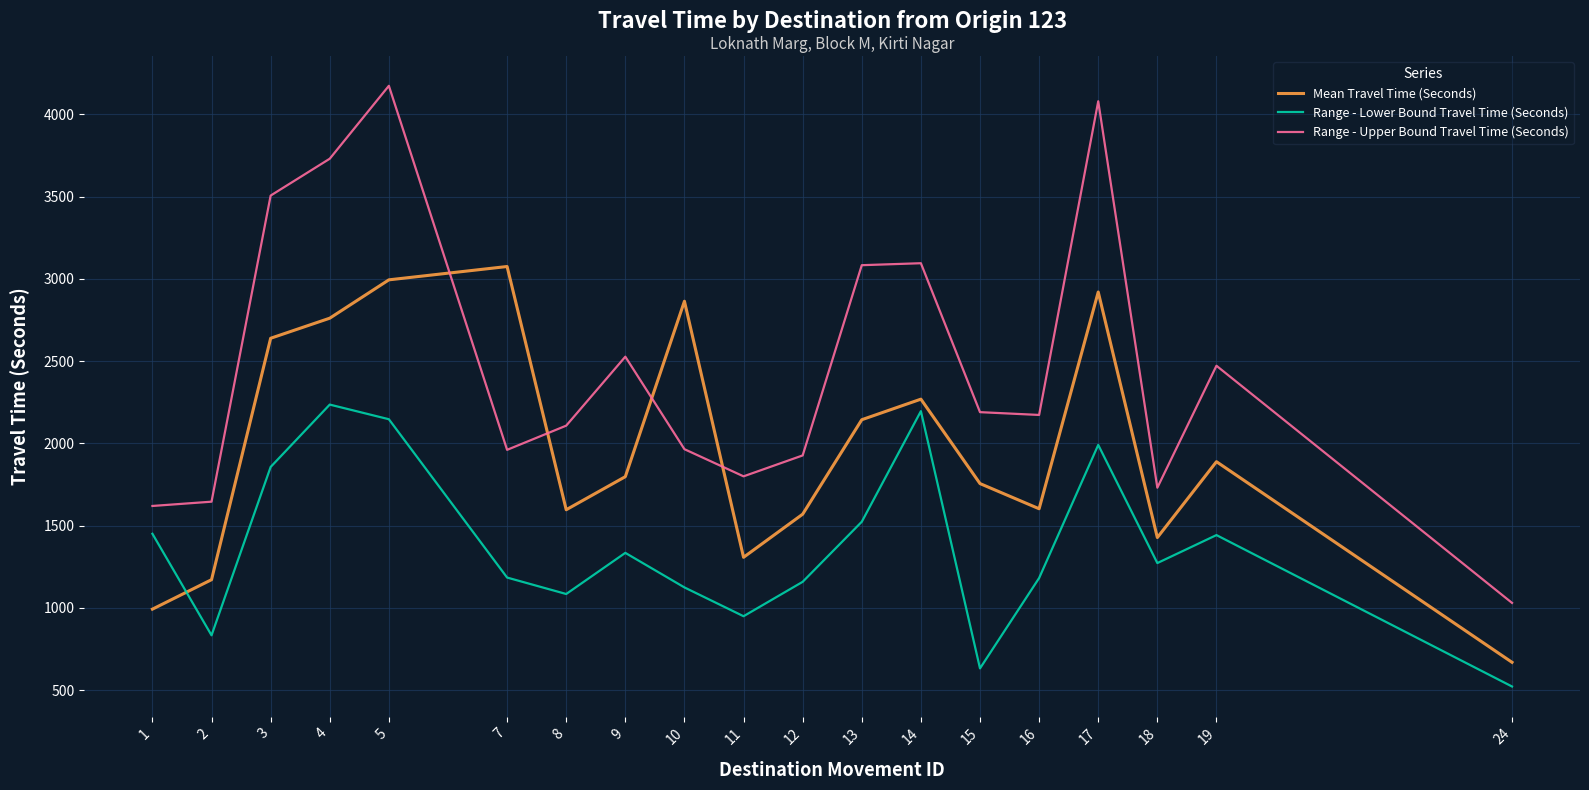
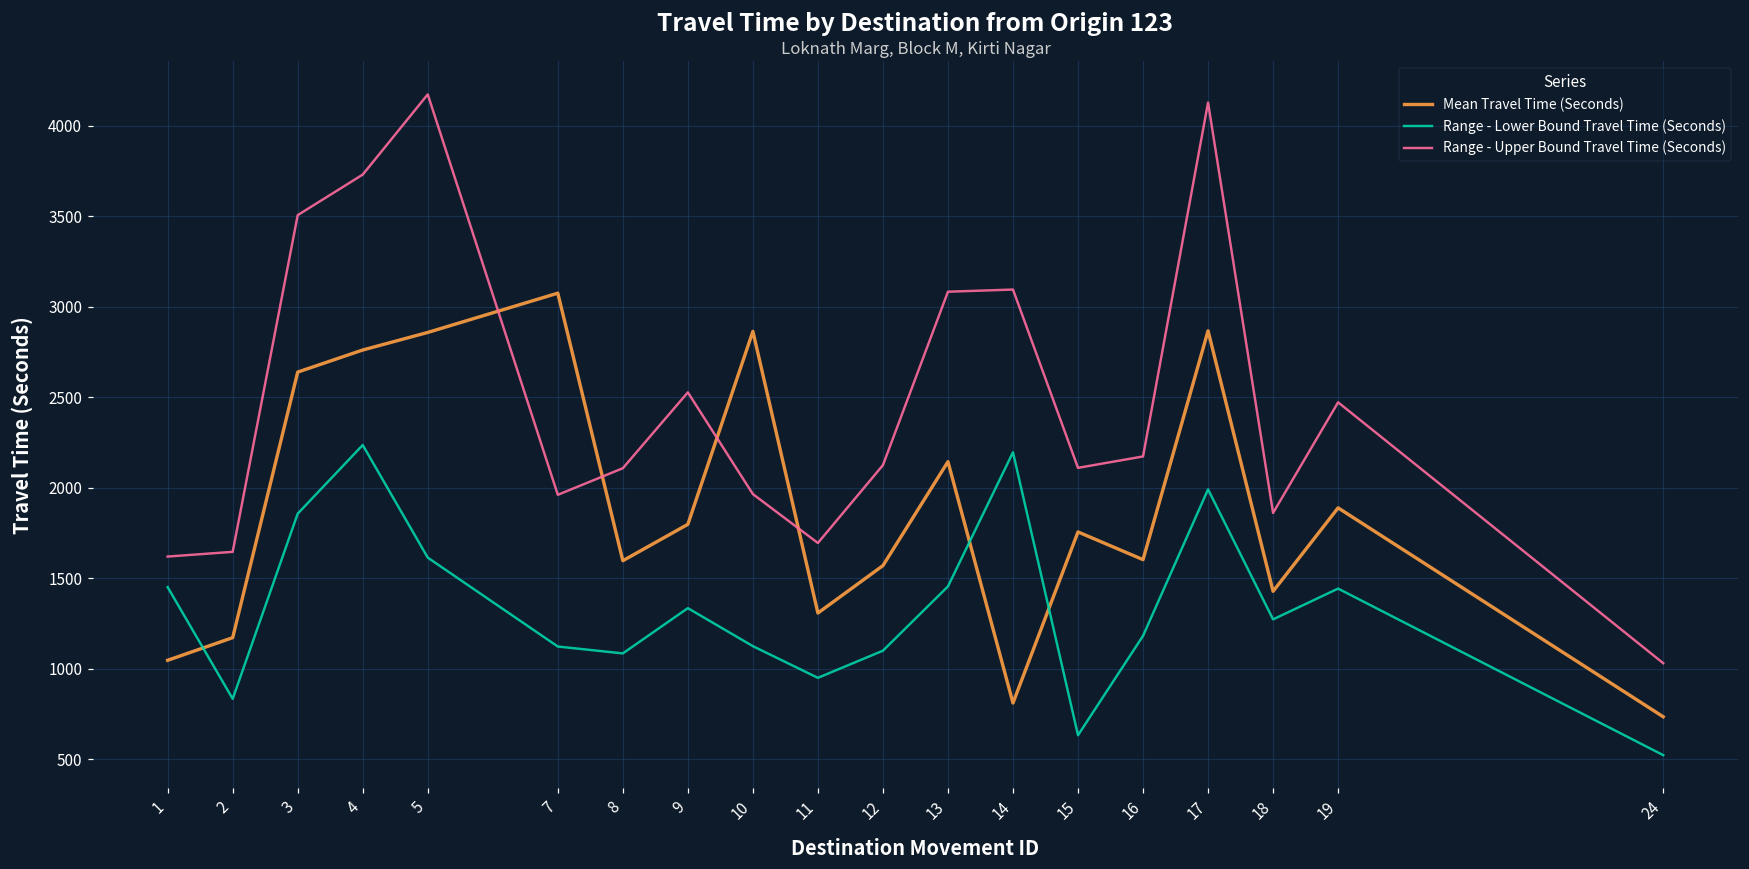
  {
    "Mean Travel Time (Seconds)": {
-     "1": 990,
+     "1": 1050,
      "2": 1170,
      "3": 2640,
      "4": 2760,
-     "5": 2990,
+     "5": 2860,
      "7": 3080,
      "8": 1600,
      "9": 1800,
      "10": 2860,
      "11": 1310,
      "12": 1570,
      "13": 2140,
-     "14": 2270,
+     "14": 810,
      "15": 1760,
      "16": 1600,
-     "17": 2920,
+     "17": 2870,
      "18": 1430,
      "19": 1890,
-     "24": 670
+     "24": 740
    },
    "Range - Lower Bound Travel Time (Seconds)": {
      "1": 1450,
      "2": 830,
      "3": 1860,
      "4": 2240,
-     "5": 2150,
-     "7": 1190,
+     "5": 1610,
+     "7": 1120,
      "8": 1090,
      "9": 1340,
      "10": 1130,
      "11": 950,
-     "12": 1160,
-     "13": 1520,
+     "12": 1100,
+     "13": 1460,
      "14": 2200,
      "15": 630,
      "16": 1180,
      "17": 1990,
      "18": 1270,
      "19": 1440,
      "24": 520
    },
    "Range - Upper Bound Travel Time (Seconds)": {
      "1": 1620,
      "2": 1650,
      "3": 3510,
      "4": 3730,
      "5": 4170,
      "7": 1960,
      "8": 2110,
      "9": 2530,
      "10": 1970,
-     "11": 1800,
-     "12": 1930,
+     "11": 1700,
+     "12": 2130,
      "13": 3080,
      "14": 3100,
-     "15": 2190,
+     "15": 2110,
      "16": 2170,
-     "17": 4080,
-     "18": 1730,
+     "17": 4130,
+     "18": 1860,
      "19": 2470,
      "24": 1030
    }
  }
